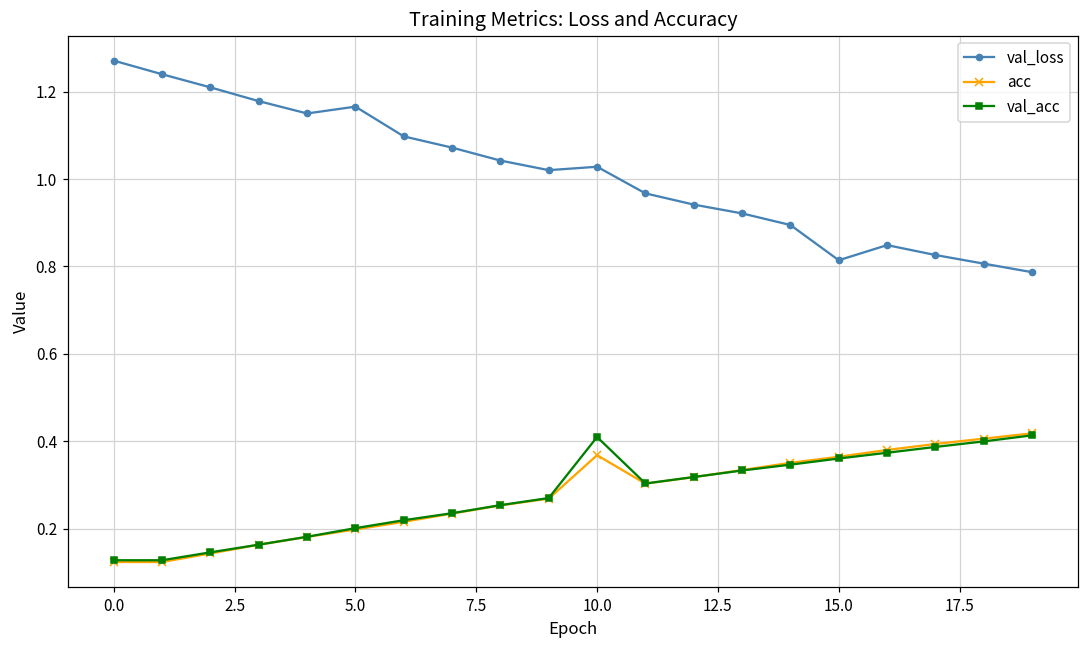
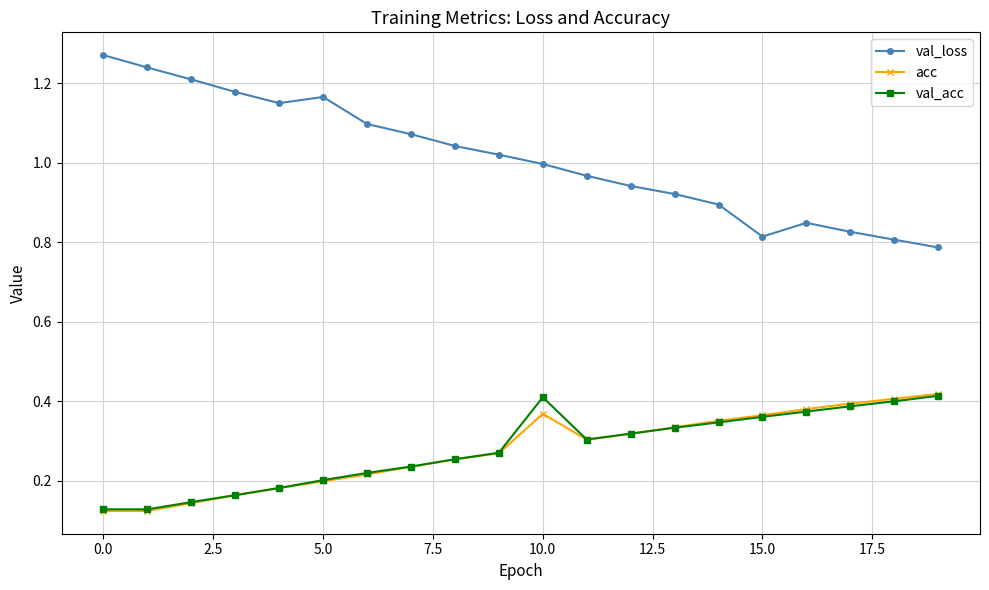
  {
    "val_loss": {
      "0.0": 1.27,
      "5.0": 1.17,
-     "10.0": 1.03,
+     "10.0": 1.00,
      "15.0": 0.81
    },
    "acc": {
      "10.0": 0.37
    },
    "val_acc": {
      "10.0": 0.41
    }
  }
